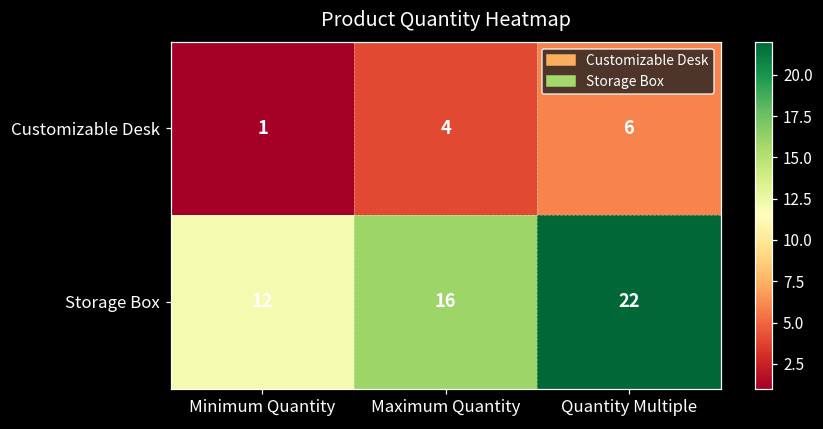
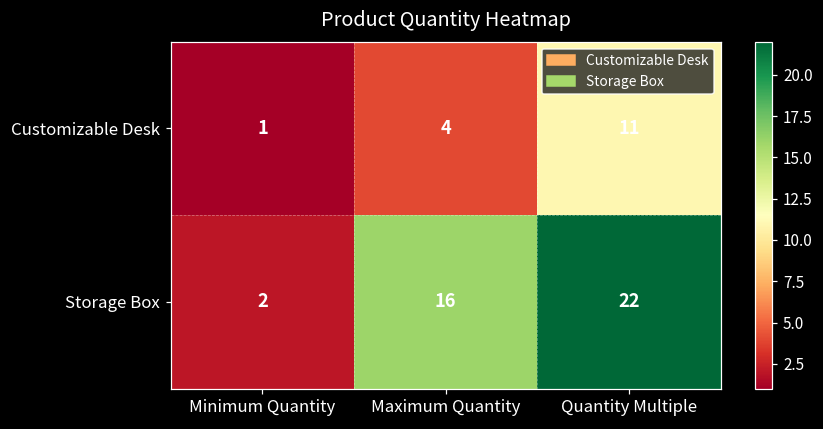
  {
    "Customizable Desk": {
      "Minimum Quantity": 1,
      "Maximum Quantity": 4,
-     "Quantity Multiple": 6
+     "Quantity Multiple": 11
    },
    "Storage Box": {
-     "Minimum Quantity": 12,
+     "Minimum Quantity": 2,
      "Maximum Quantity": 16,
      "Quantity Multiple": 22
    }
  }
